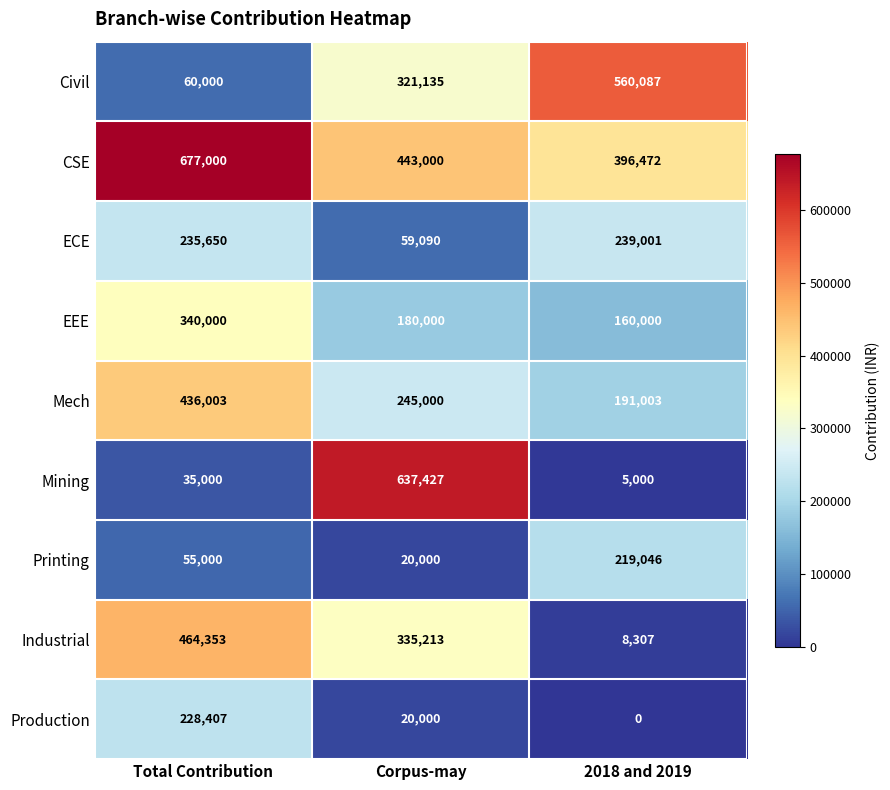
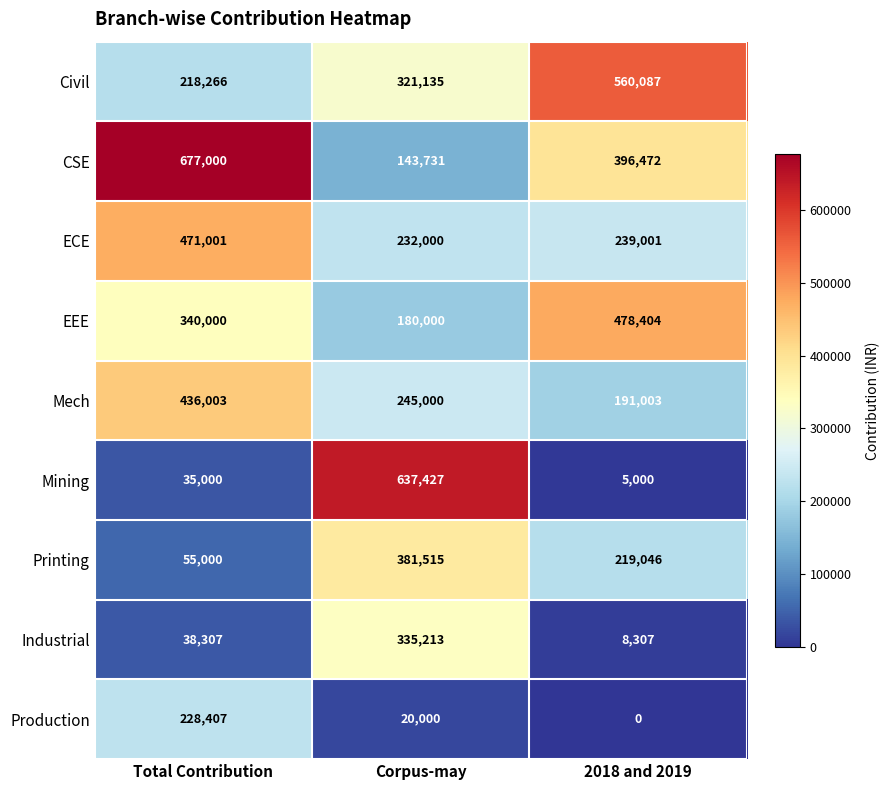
  {
    "Civil": {
-     "Total Contribution": "60,000",
+     "Total Contribution": "218,266",
      "Corpus-may": "321,135",
      "2018 and 2019": "560,087"
    },
    "CSE": {
      "Total Contribution": "677,000",
-     "Corpus-may": "443,000",
+     "Corpus-may": "143,731",
      "2018 and 2019": "396,472"
    },
    "ECE": {
-     "Total Contribution": "235,650",
-     "Corpus-may": "59,090",
+     "Total Contribution": "471,001",
+     "Corpus-may": "232,000",
      "2018 and 2019": "239,001"
    },
    "EEE": {
      "Total Contribution": "340,000",
      "Corpus-may": "180,000",
-     "2018 and 2019": "160,000"
+     "2018 and 2019": "478,404"
    },
    "Mech": {
      "Total Contribution": "436,003",
      "Corpus-may": "245,000",
      "2018 and 2019": "191,003"
    },
    "Mining": {
      "Total Contribution": "35,000",
      "Corpus-may": "637,427",
      "2018 and 2019": "5,000"
    },
    "Printing": {
      "Total Contribution": "55,000",
-     "Corpus-may": "20,000",
+     "Corpus-may": "381,515",
      "2018 and 2019": "219,046"
    },
    "Industrial": {
-     "Total Contribution": "464,353",
+     "Total Contribution": "38,307",
      "Corpus-may": "335,213",
      "2018 and 2019": "8,307"
    },
    "Production": {
      "Total Contribution": "228,407",
      "Corpus-may": "20,000",
      "2018 and 2019": "0"
    }
  }
